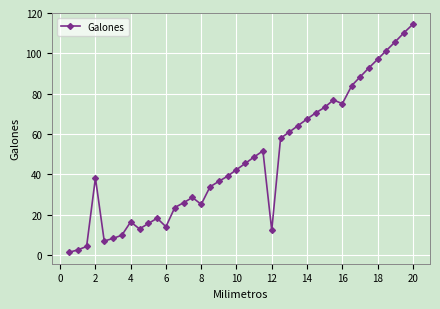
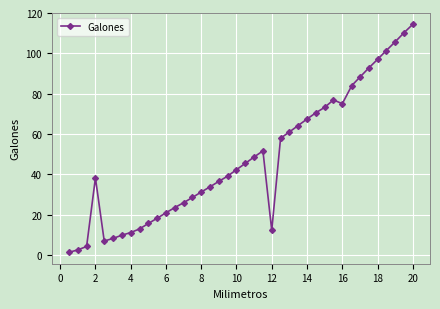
  {
    "2": 38,
-   "4": 16,
-   "6": 14,
-   "8": 25,
+   "4": 11,
+   "6": 21,
+   "8": 31,
    "10": 42,
    "12": 12,
    "14": 67,
    "16": 75,
    "18": 97,
    "20": 114
  }
